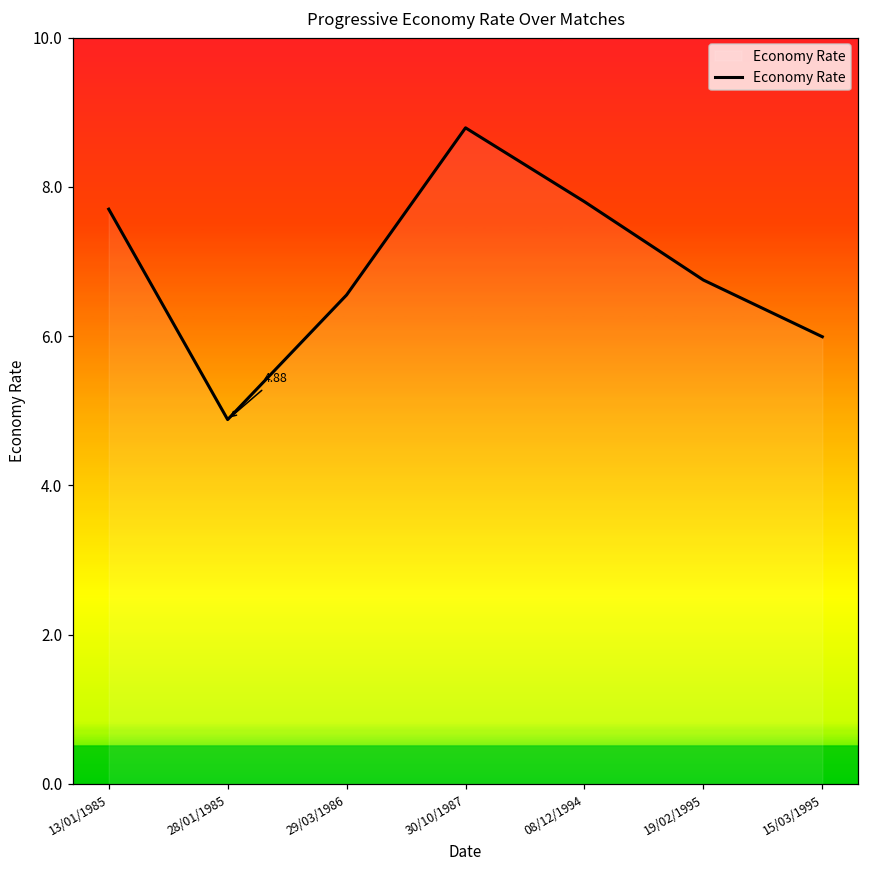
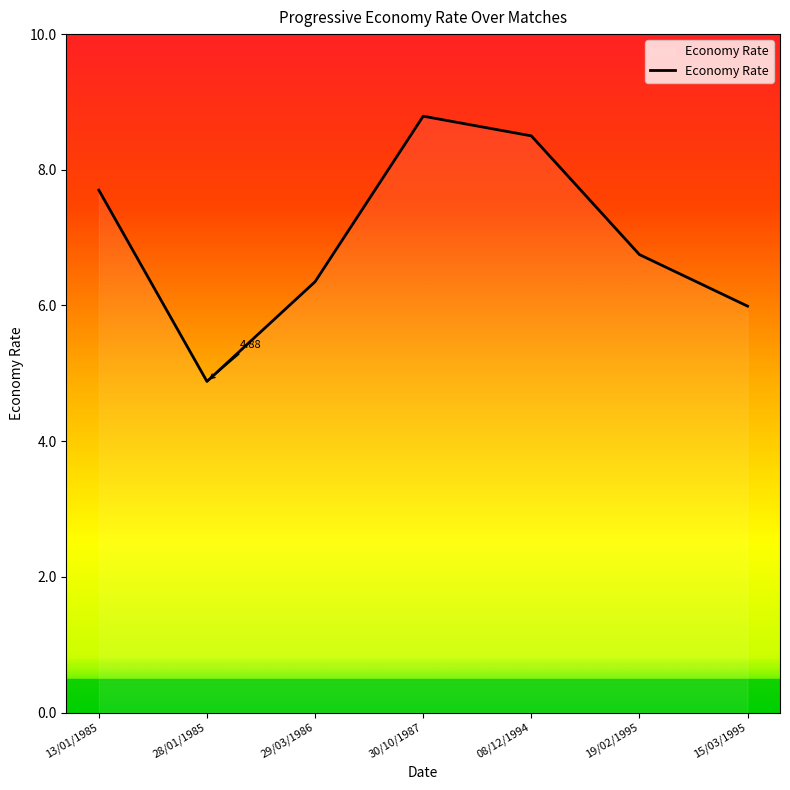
  {
    "13/01/1985": 7.7,
-   "29/03/1986": 6.6,
+   "29/03/1986": 6.4,
    "30/10/1987": 8.8,
-   "08/12/1994": 7.8,
+   "08/12/1994": 8.5,
    "19/02/1995": 6.8,
    "15/03/1995": 6.0
  }
